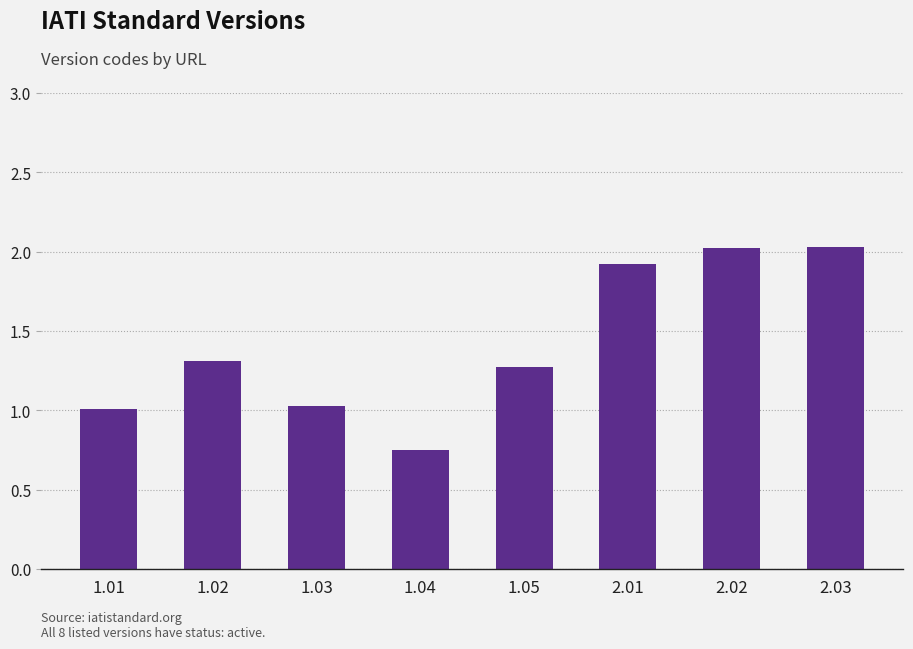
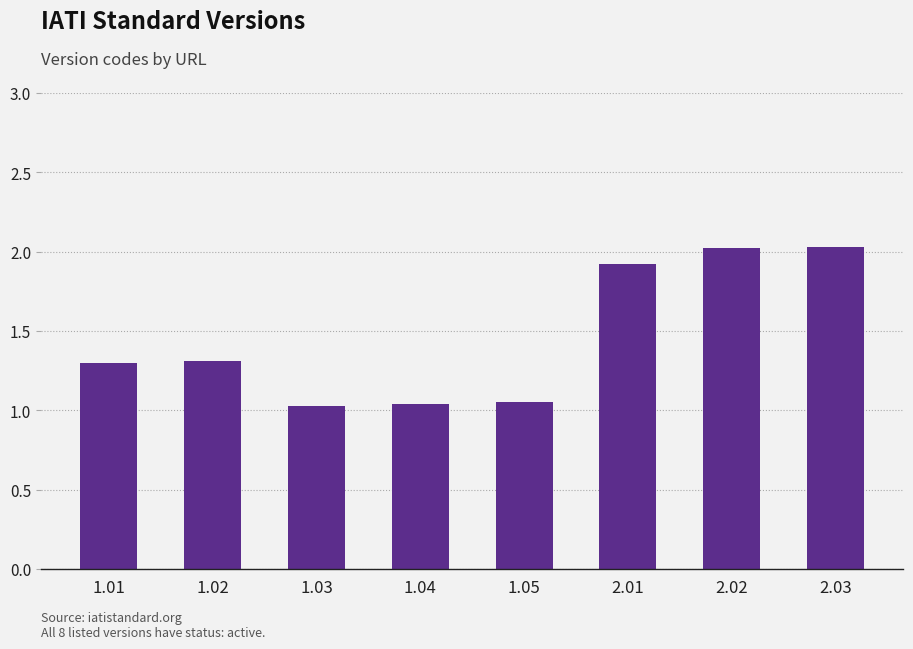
  {
-   "1.01": 1.01,
+   "1.01": 1.30,
    "1.02": 1.31,
    "1.03": 1.03,
-   "1.04": 0.75,
-   "1.05": 1.27,
+   "1.04": 1.04,
+   "1.05": 1.05,
    "2.01": 1.92,
    "2.02": 2.02,
    "2.03": 2.03
  }
